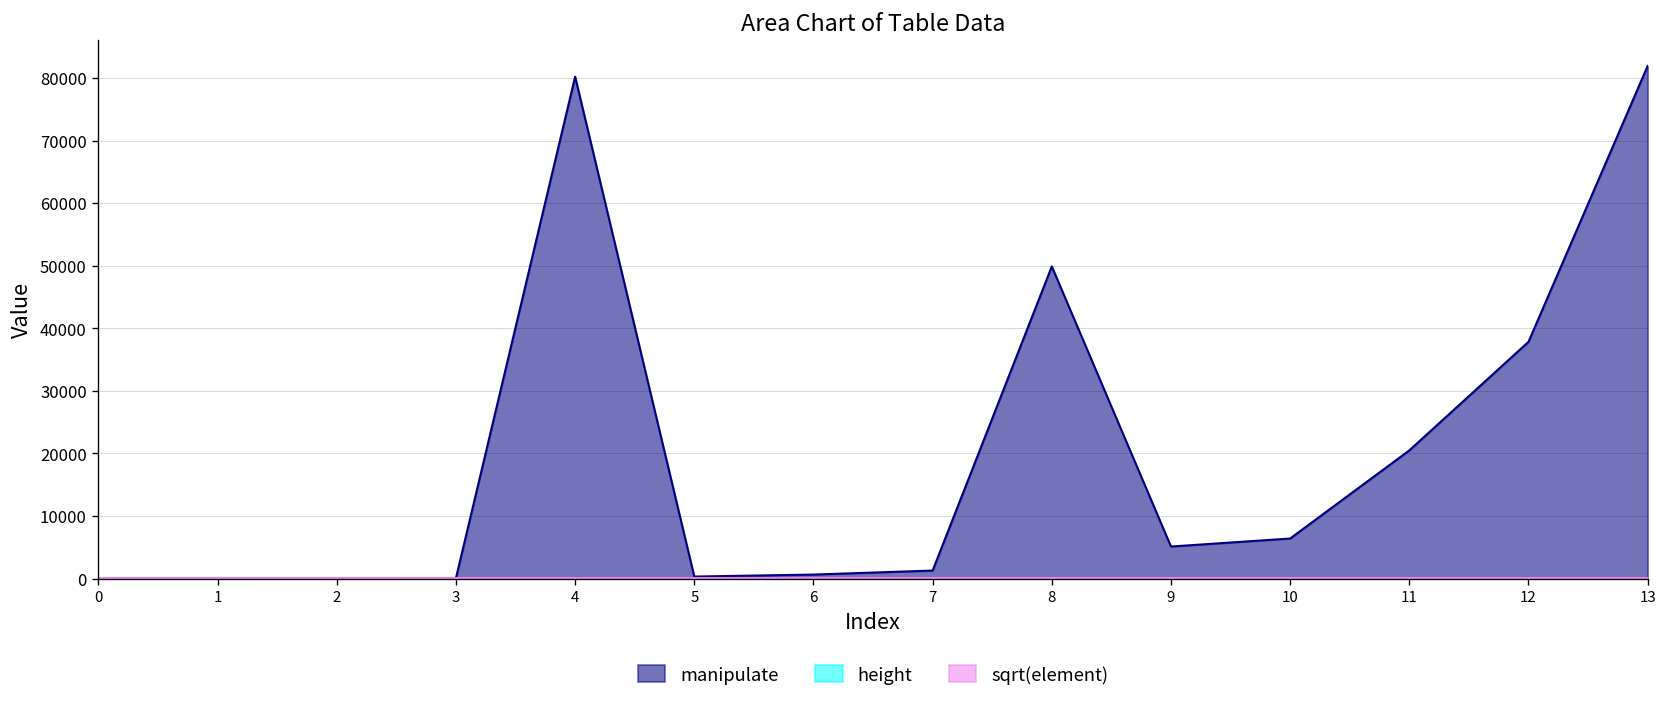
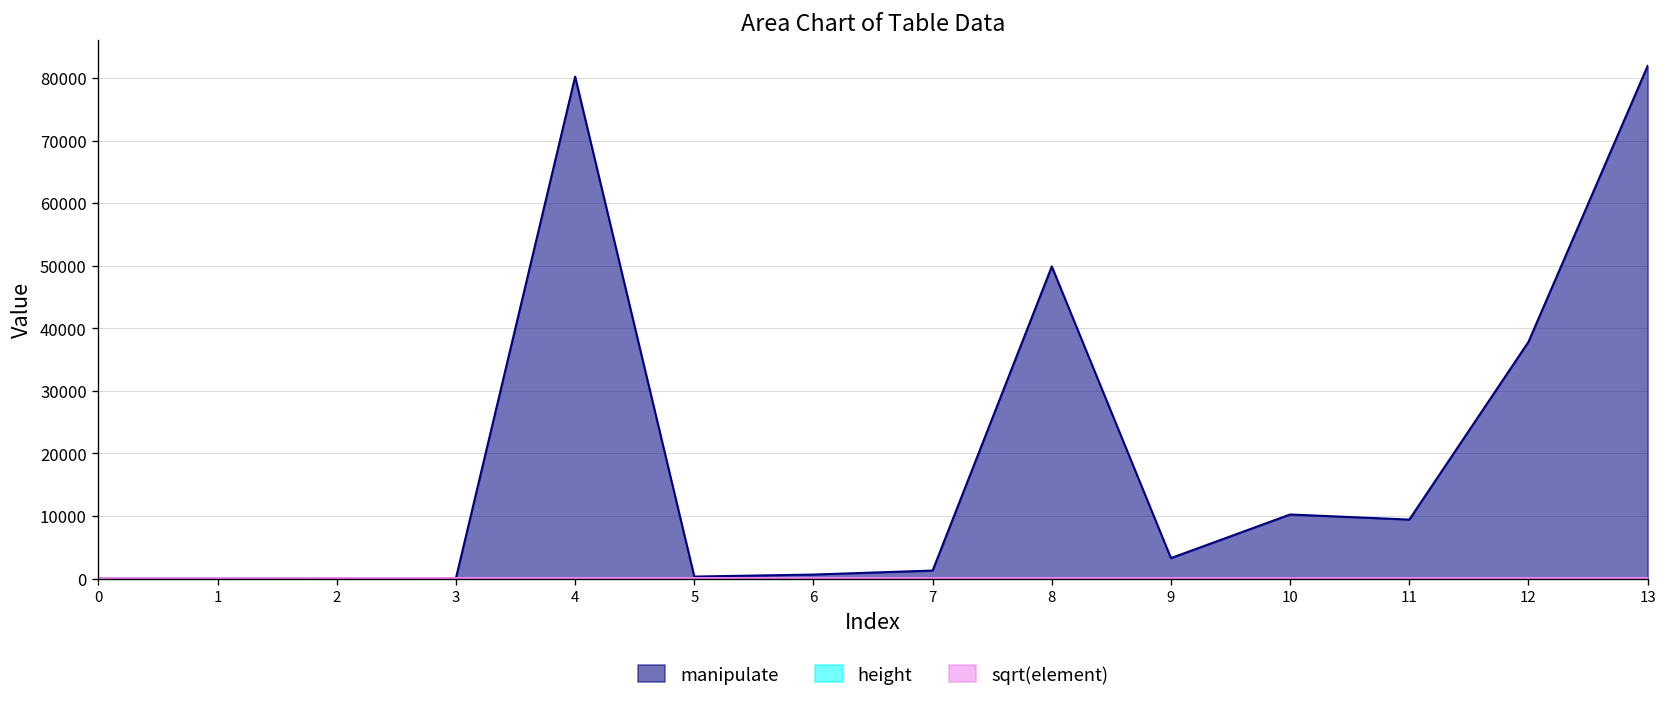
  {
    "manipulate": {
      "4": 80000,
      "6": 1000,
      "7": 1000,
      "8": 50000,
-     "9": 5000,
-     "10": 6000,
-     "11": 20000,
+     "9": 3000,
+     "10": 10000,
+     "11": 9000,
      "12": 38000,
      "13": 82000
    }
  }
